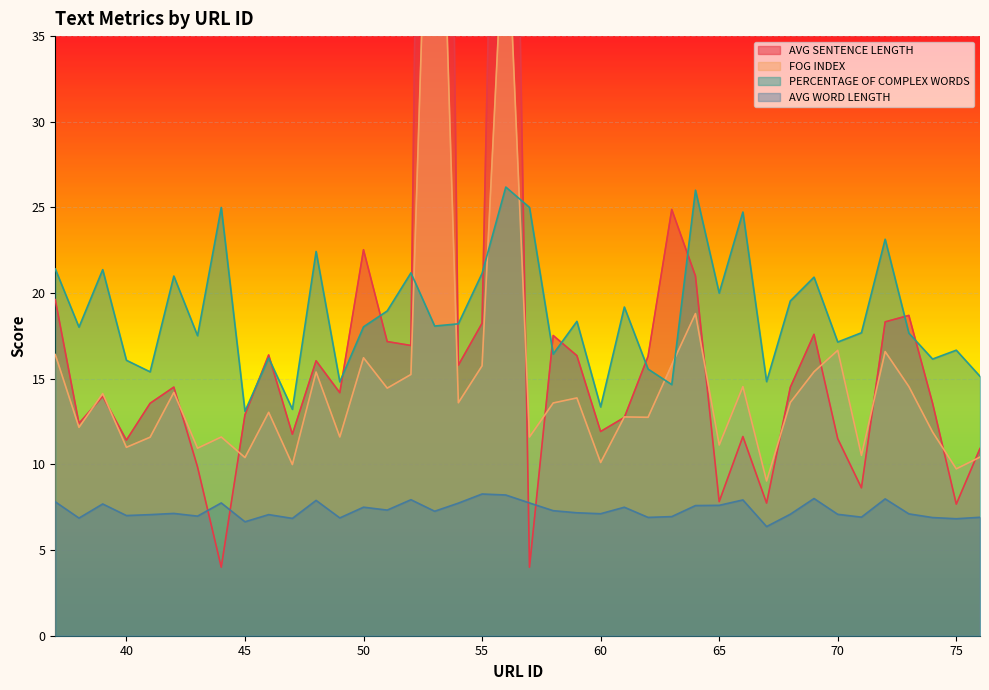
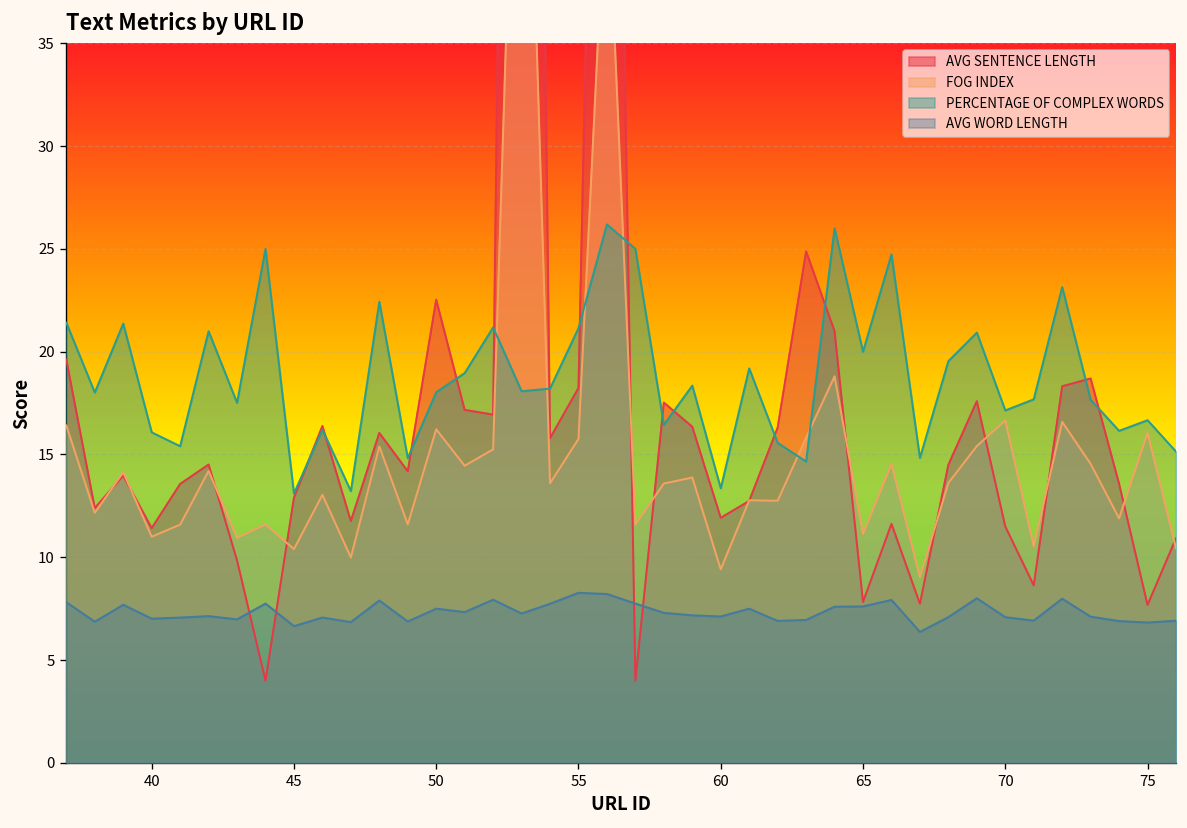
  {
    "AVG SENTENCE LENGTH": {
      "40": 11.4,
      "45": 12.9,
      "50": 22.5,
      "55": 18.2,
      "60": 11.9,
      "65": 7.8,
      "70": 11.5,
      "75": 7.7
    },
    "FOG INDEX": {
      "40": 11.0,
      "45": 10.4,
      "50": 16.2,
      "55": 15.8,
-     "60": 10.1,
+     "60": 9.4,
      "65": 11.1,
      "70": 16.7,
-     "75": 9.7
+     "75": 16.1
    }
  }
